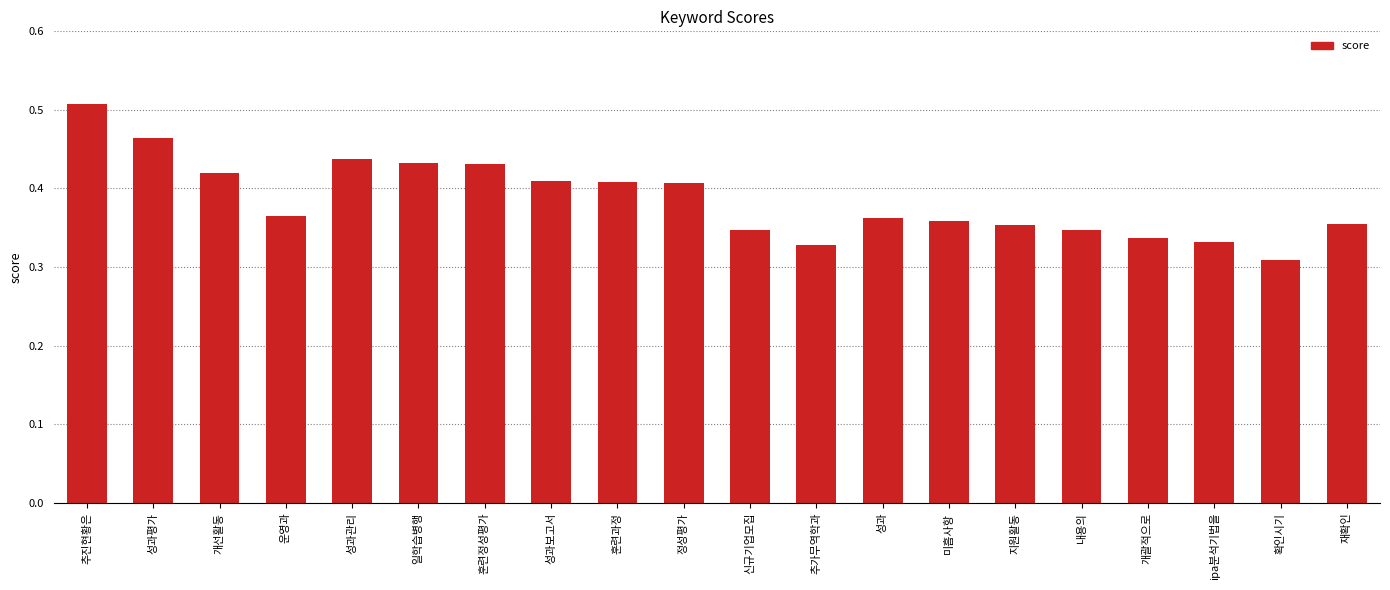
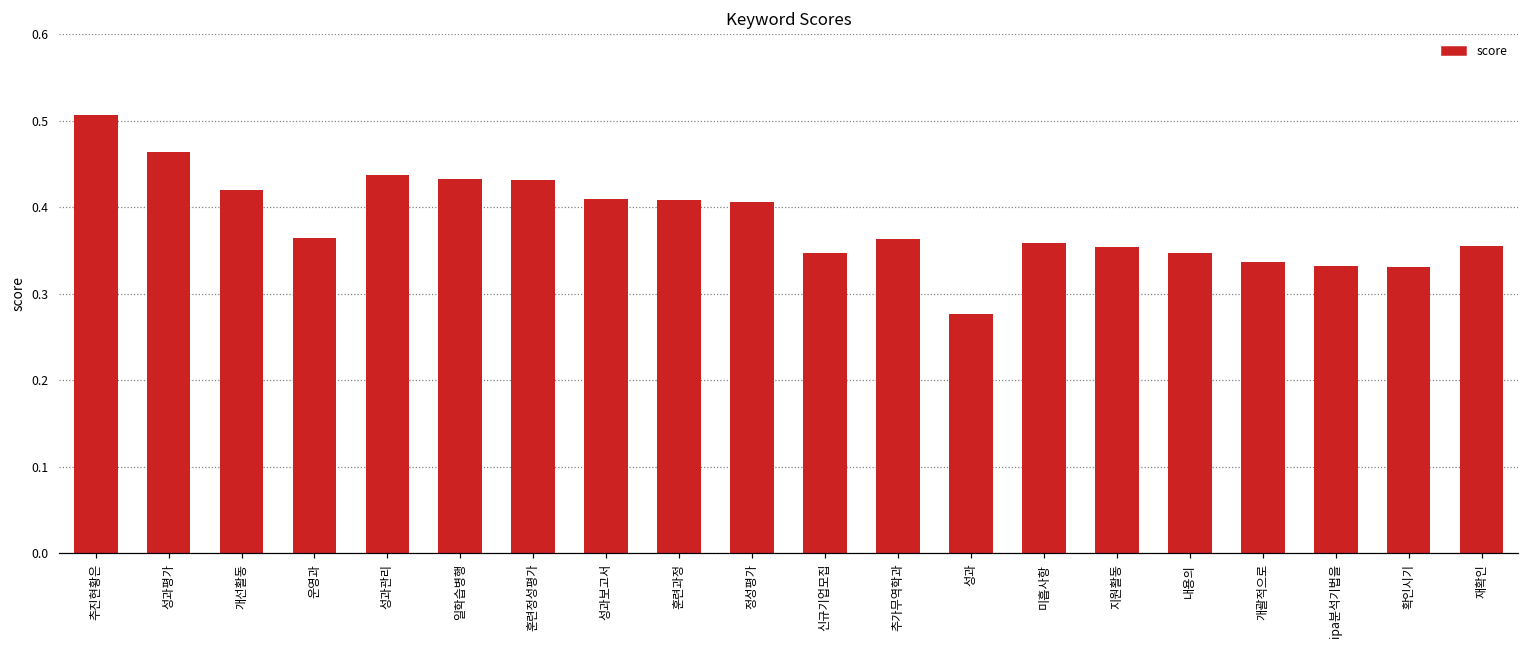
  {
    "추진현황은": 0.51,
    "성과평가": 0.46,
    "개선활동": 0.42,
    "운영과": 0.36,
    "성과관리": 0.44,
    "일학습병행": 0.43,
    "훈련정성평가": 0.43,
    "성과보고서": 0.41,
    "훈련과정": 0.41,
    "정성평가": 0.41,
    "신규기업모집": 0.35,
-   "추가무역학과": 0.33,
-   "성과": 0.36,
+   "추가무역학과": 0.36,
+   "성과": 0.28,
    "미흡사항": 0.36,
    "지원활동": 0.35,
    "내용의": 0.35,
    "개괄적으로": 0.34,
    "ipa분석기법을": 0.33,
-   "확인시기": 0.31,
+   "확인시기": 0.33,
    "재확인": 0.36
  }
